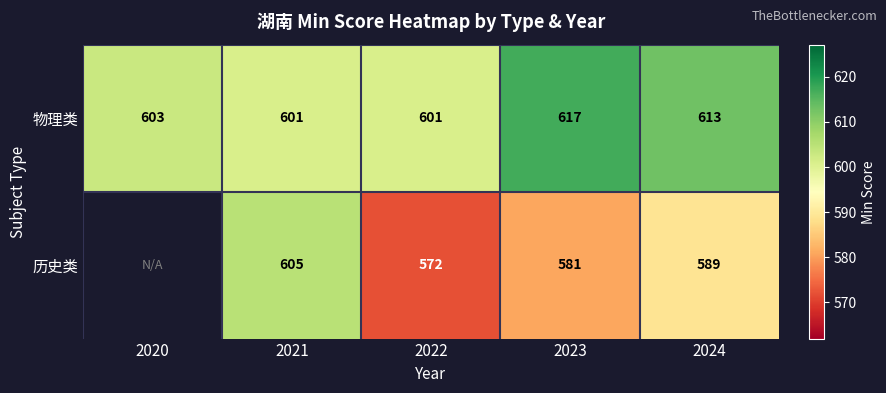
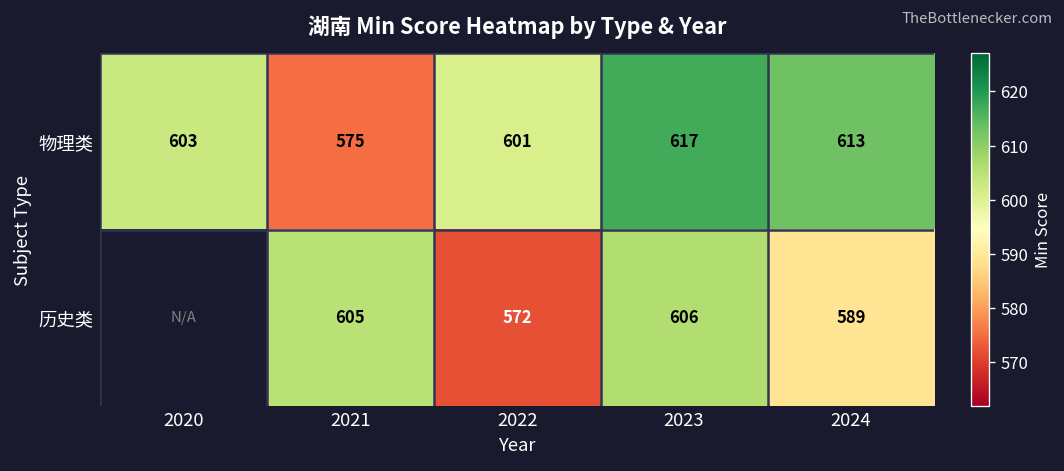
  {
    "物理类": {
      "2020": 603,
-     "2021": 601,
+     "2021": 575,
      "2022": 601,
      "2023": 617,
      "2024": 613
    },
    "历史类": {
      "2021": 605,
      "2022": 572,
-     "2023": 581,
+     "2023": 606,
      "2024": 589
    }
  }
